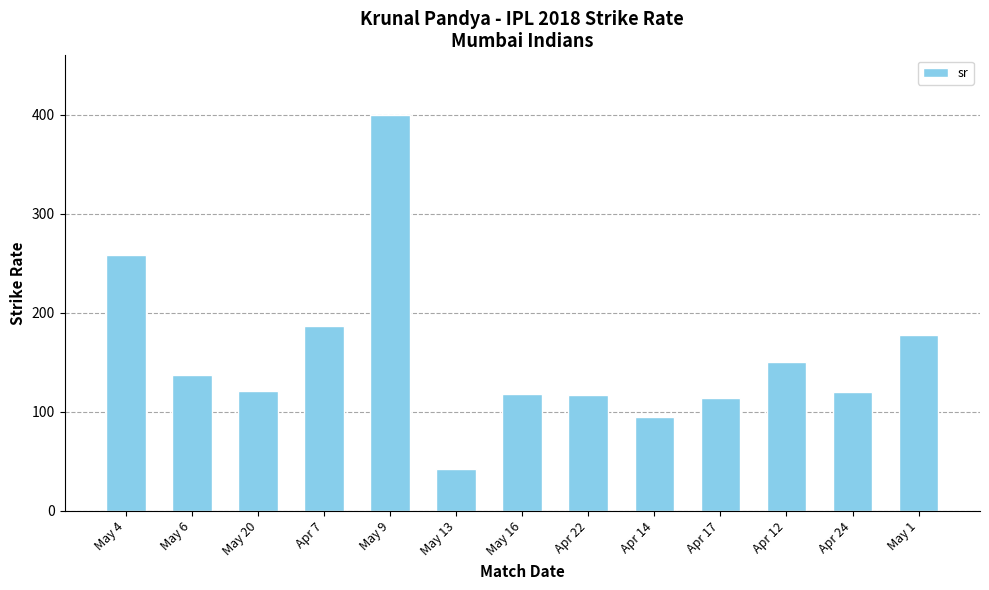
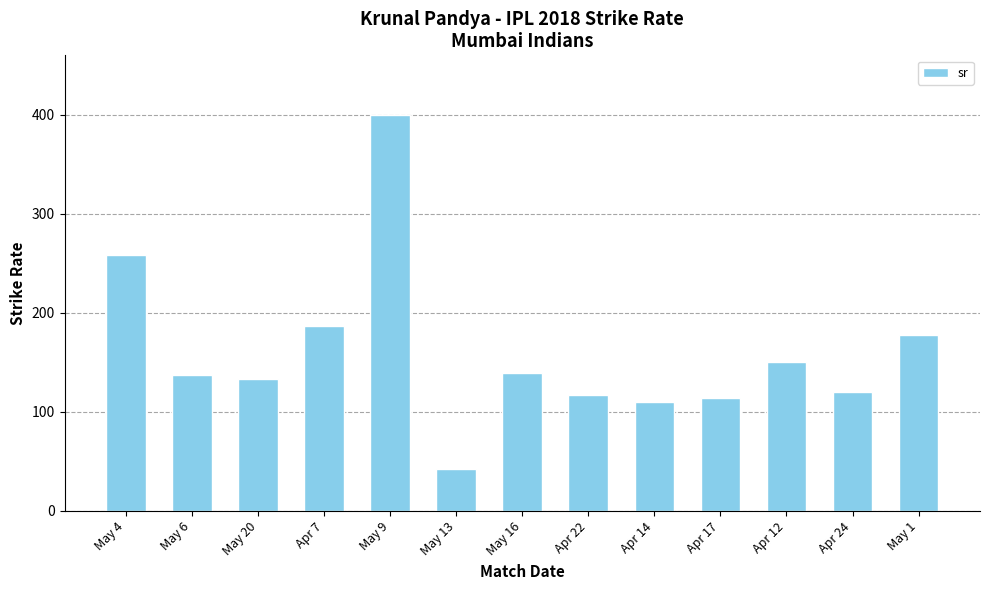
  {
    "May 4": 260,
    "May 6": 140,
-   "May 20": 120,
+   "May 20": 130,
    "Apr 7": 190,
    "May 9": 400,
    "May 13": 40,
-   "May 16": 120,
+   "May 16": 140,
    "Apr 22": 120,
-   "Apr 14": 90,
+   "Apr 14": 110,
    "Apr 17": 110,
    "Apr 12": 150,
    "Apr 24": 120,
    "May 1": 180
  }
